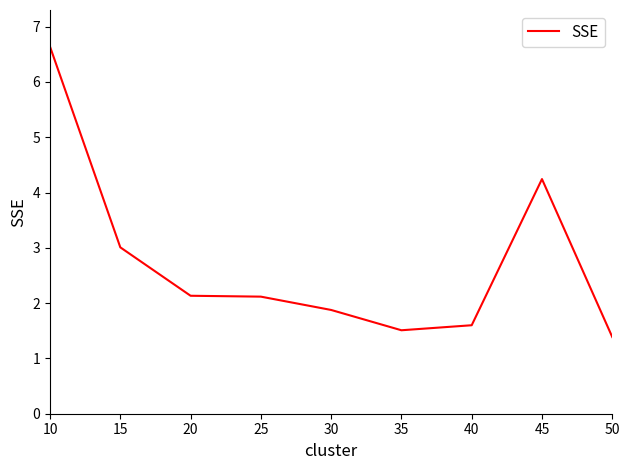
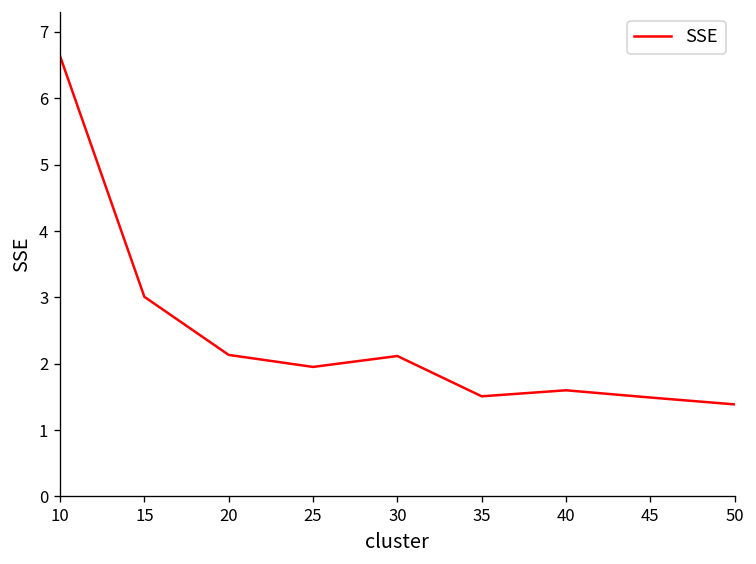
  {
    "10": 6.6,
    "15": 3.0,
    "20": 2.1,
-   "25": 2.1,
-   "30": 1.9,
+   "25": 2.0,
+   "30": 2.1,
    "35": 1.5,
    "40": 1.6,
-   "45": 4.2,
+   "45": 1.5,
    "50": 1.4
  }
